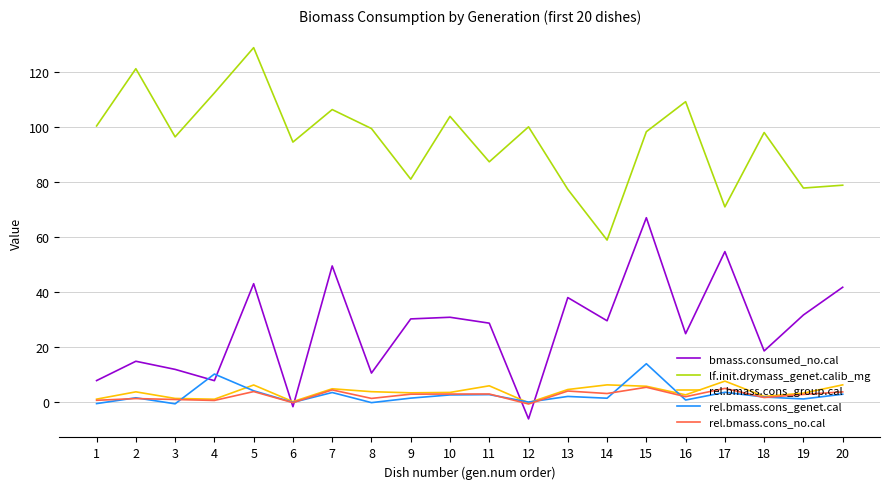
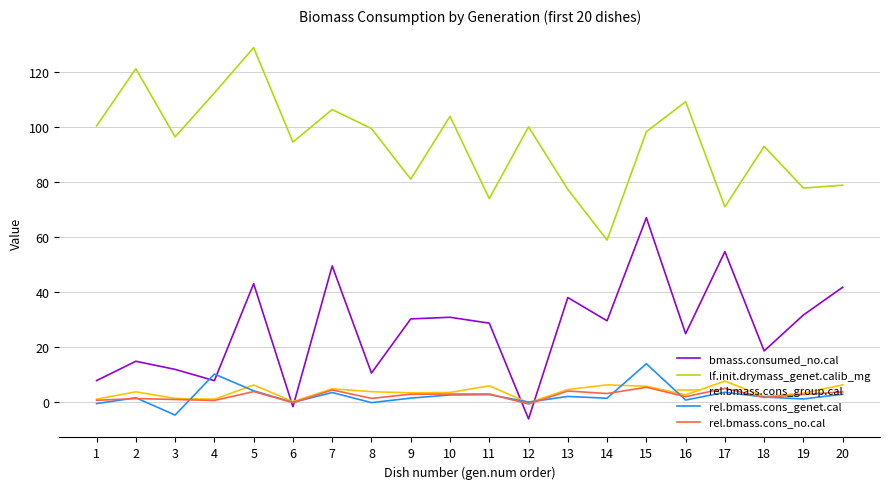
  {
    "bmass.consumed_no.cal": {
      "1": 8,
      "2": 15,
      "3": 12,
      "4": 8,
      "5": 43,
      "6": -2,
      "7": 50,
      "8": 11,
      "9": 30,
      "10": 31,
      "11": 29,
      "12": -6,
      "13": 38,
      "14": 30,
      "15": 67,
      "16": 25,
      "17": 55,
      "18": 19,
      "19": 32,
      "20": 42
    },
    "lf.init.drymass_genet.calib_mg": {
      "1": 100,
      "2": 121,
      "3": 96,
      "4": 112,
      "5": 129,
      "6": 94,
      "7": 106,
      "8": 99,
      "9": 81,
      "10": 104,
-     "11": 87,
+     "11": 74,
      "12": 100,
      "13": 77,
      "14": 59,
      "15": 98,
      "16": 109,
      "17": 71,
-     "18": 98,
+     "18": 93,
      "19": 78,
      "20": 79
    },
    "rel.bmass.cons_group.cal": {
      "2": 4,
      "5": 6,
      "8": 4,
      "11": 6,
      "14": 6,
      "17": 8,
      "20": 6
    },
    "rel.bmass.cons_genet.cal": {
      "1": 0,
-     "3": -1,
+     "3": -5,
      "4": 10,
      "7": 4,
      "8": 0,
      "9": 2,
      "13": 2,
      "14": 1,
      "15": 14,
      "16": 1,
      "17": 4,
      "19": 1
    },
    "rel.bmass.cons_no.cal": {
      "8": 1,
      "14": 3,
      "17": 5
    }
  }
